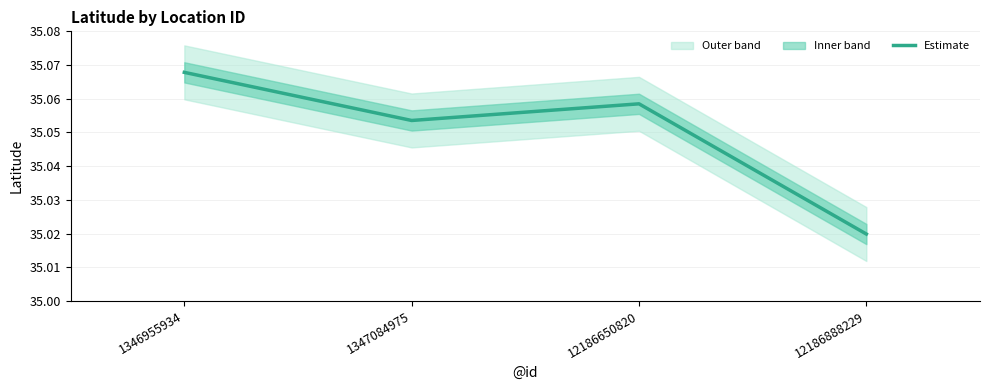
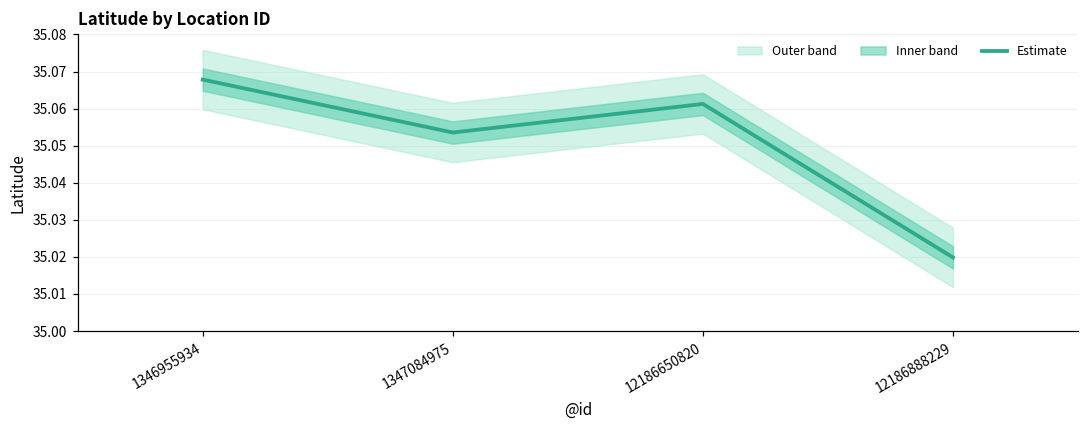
  {
    "Estimate": {
      "1346955934": 35.068,
      "1347084975": 35.054,
-     "12186650820": 35.058,
+     "12186650820": 35.061,
      "12186888229": 35.020
    }
  }
